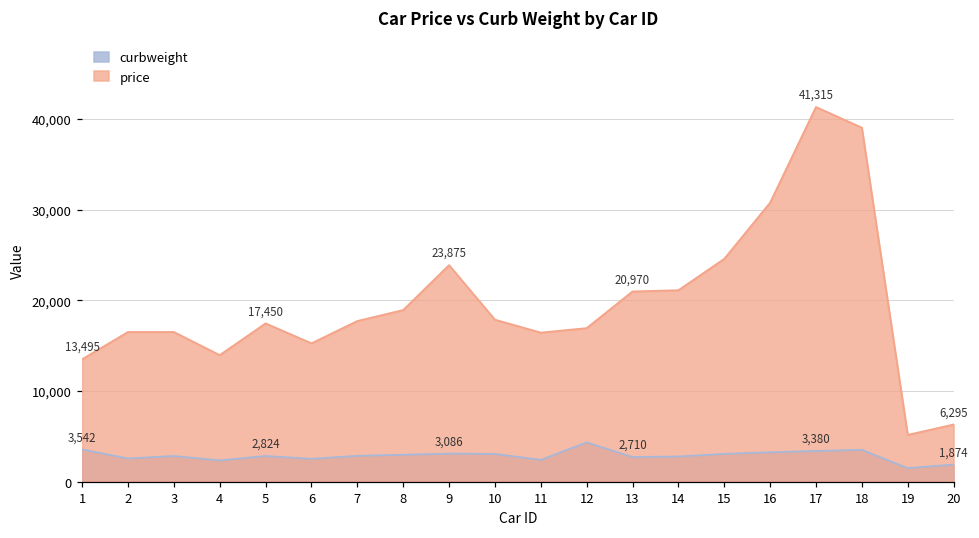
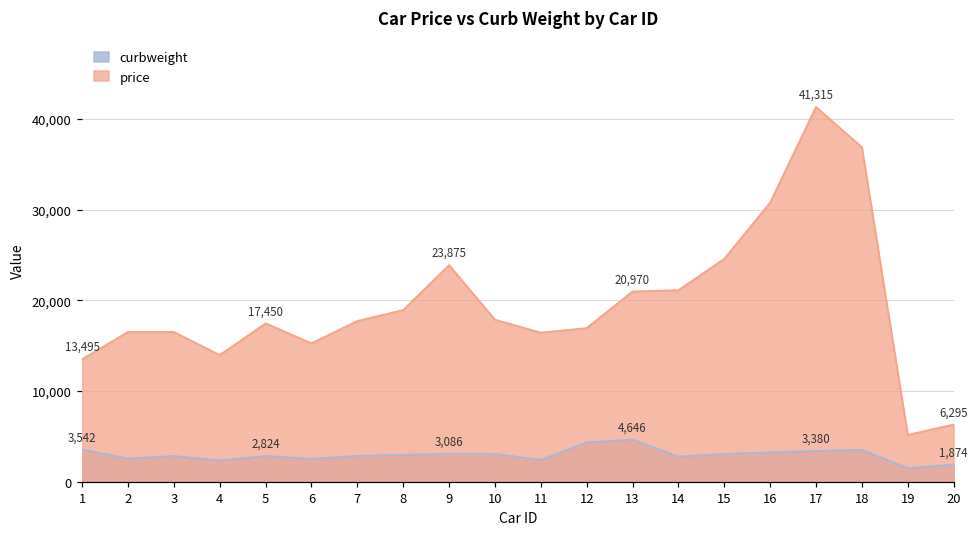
  {
    "curbweight": {
      "1": "3,542",
      "5": "2,824",
      "9": "3,086",
-     "13": "2,710",
+     "13": "4,646",
      "17": "3,380",
      "20": "1,874"
    },
    "price": {
      "2": "17,000",
      "3": "17,000",
      "4": "14,000",
      "6": "15,000",
      "7": "18,000",
      "8": "19,000",
      "10": "18,000",
      "11": "16,000",
      "12": "17,000",
      "14": "21,000",
      "15": "25,000",
      "16": "31,000",
-     "18": "39,000",
+     "18": "37,000",
      "19": "5,000"
    }
  }
